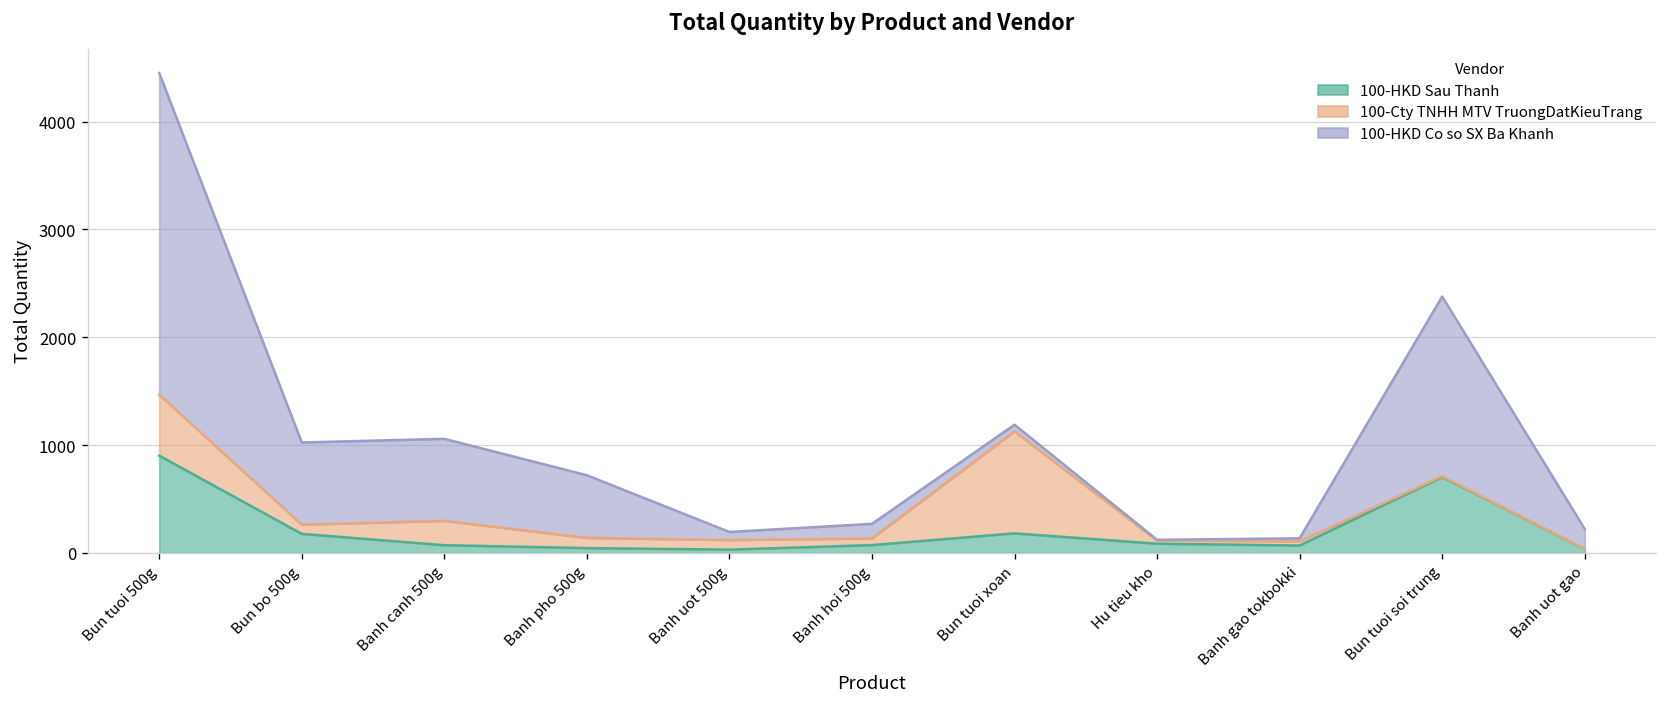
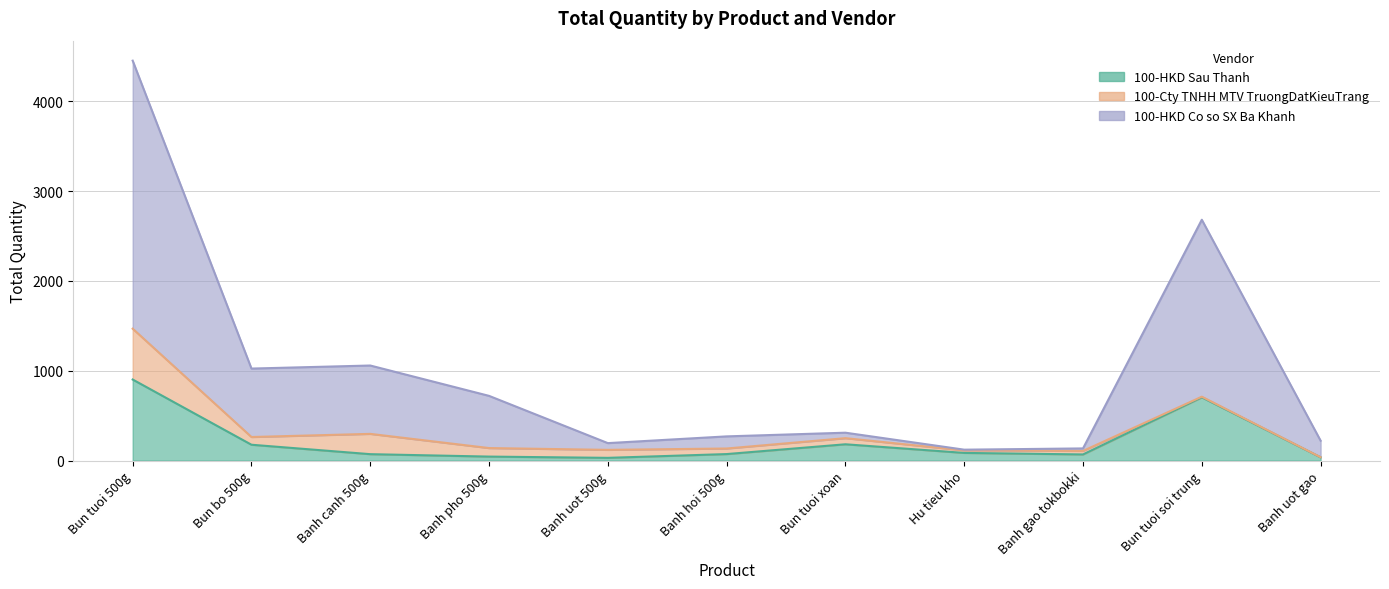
  {
    "100-HKD Sau Thanh": {
      "Bun tuoi 500g": 900,
      "Bun bo 500g": 200,
      "Banh canh 500g": 100,
      "Banh pho 500g": 0,
      "Banh uot 500g": 0,
      "Banh hoi 500g": 100,
      "Bun tuoi xoan": 200,
      "Banh gao tokbokki": 100
    },
    "100-Cty TNHH MTV TruongDatKieuTrang": {
      "Bun tuoi 500g": 600,
      "Bun bo 500g": 100,
      "Banh canh 500g": 200,
      "Banh pho 500g": 100,
      "Banh uot 500g": 100,
      "Banh hoi 500g": 100,
-     "Bun tuoi xoan": 900
+     "Bun tuoi xoan": 100
    },
    "100-HKD Co so SX Ba Khanh": {
      "Bun tuoi 500g": 3000,
      "Bun bo 500g": 800,
      "Banh canh 500g": 800,
      "Banh pho 500g": 600,
      "Banh uot 500g": 100,
      "Banh hoi 500g": 100,
      "Bun tuoi xoan": 100,
-     "Bun tuoi soi trung": 1700,
+     "Bun tuoi soi trung": 2000,
      "Banh uot gao": 200
    }
  }
